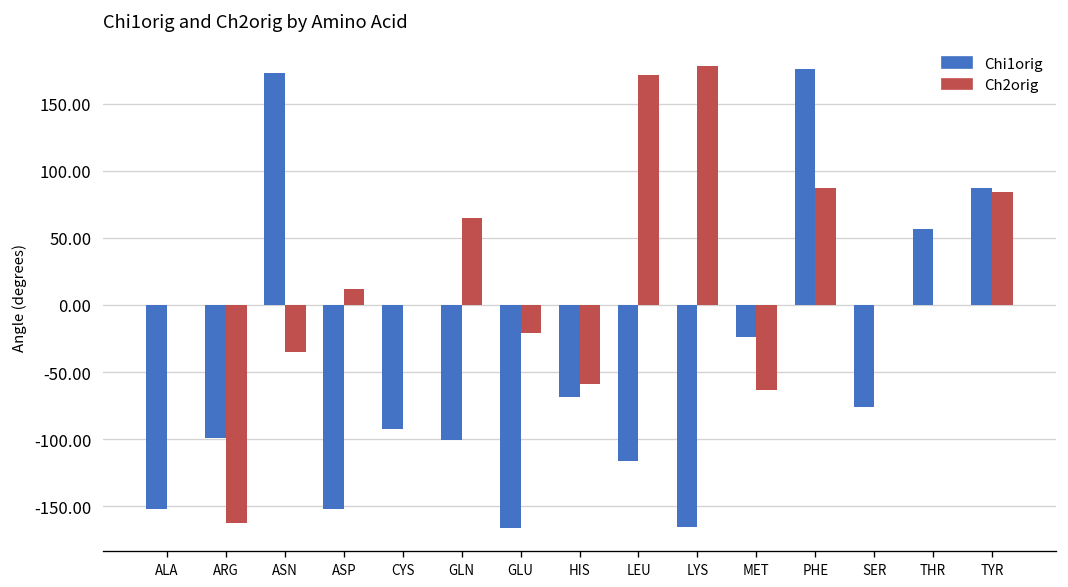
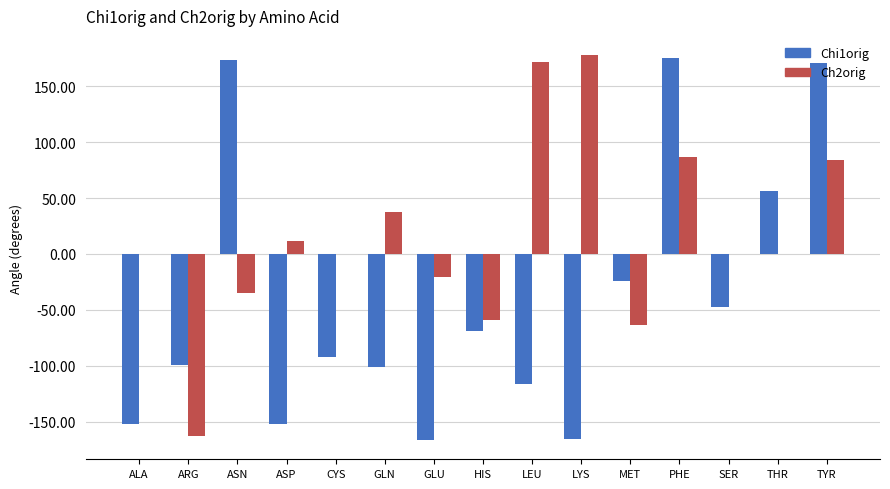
  {
    "Chi1orig": {
      "ALA": -152,
      "ARG": -99,
      "ASN": 173,
      "ASP": -152,
      "CYS": -92,
      "GLN": -101,
      "GLU": -166,
      "HIS": -69,
      "LEU": -116,
      "LYS": -166,
      "MET": -24,
      "PHE": 176,
-     "SER": -76,
+     "SER": -48,
      "THR": 57,
-     "TYR": 87
+     "TYR": 171
    },
    "Ch2orig": {
      "ALA": 0,
      "ARG": -162,
      "ASN": -35,
      "ASP": 12,
      "CYS": 0,
-     "GLN": 64,
+     "GLN": 37,
      "GLU": -21,
      "HIS": -59,
      "LEU": 171,
      "LYS": 178,
      "MET": -64,
      "PHE": 87,
      "SER": 0,
      "THR": 0,
      "TYR": 84
    }
  }
